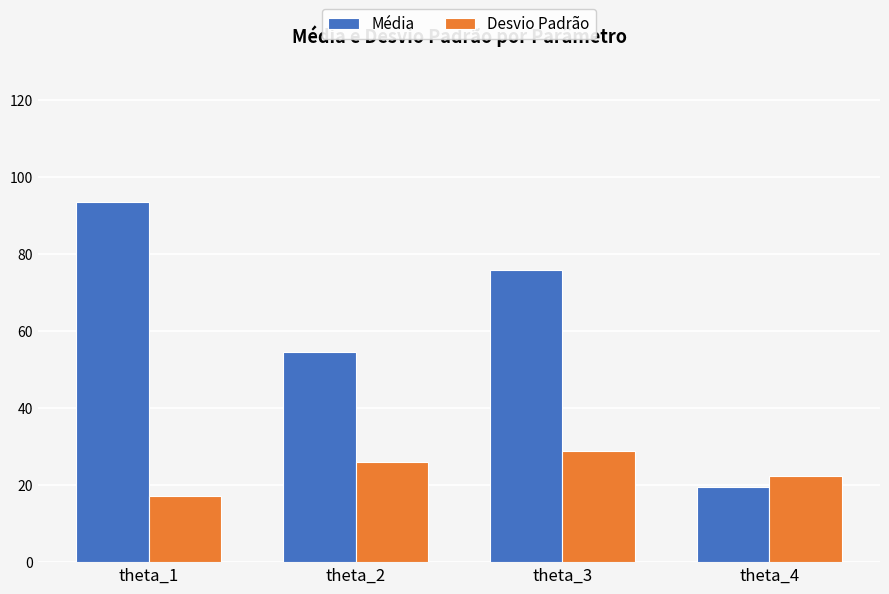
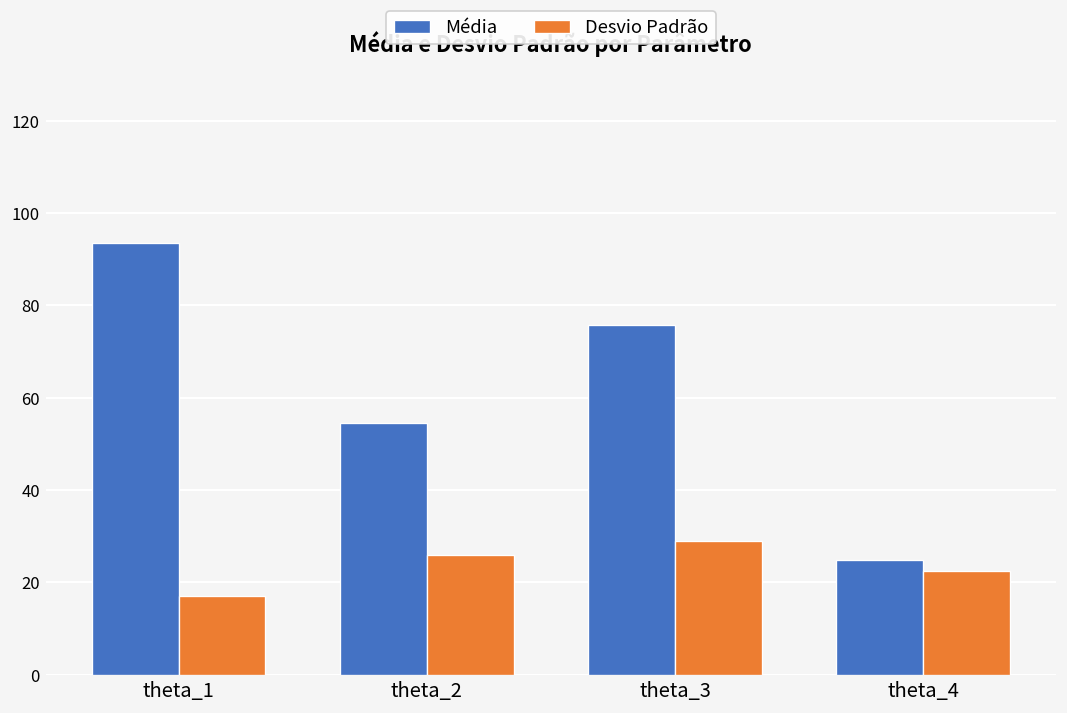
  {
    "Média": {
      "theta_1": 93,
      "theta_2": 55,
      "theta_3": 76,
-     "theta_4": 19
+     "theta_4": 25
    },
    "Desvio Padrão": {
      "theta_1": 17,
      "theta_2": 26,
      "theta_3": 29,
      "theta_4": 22
    }
  }
